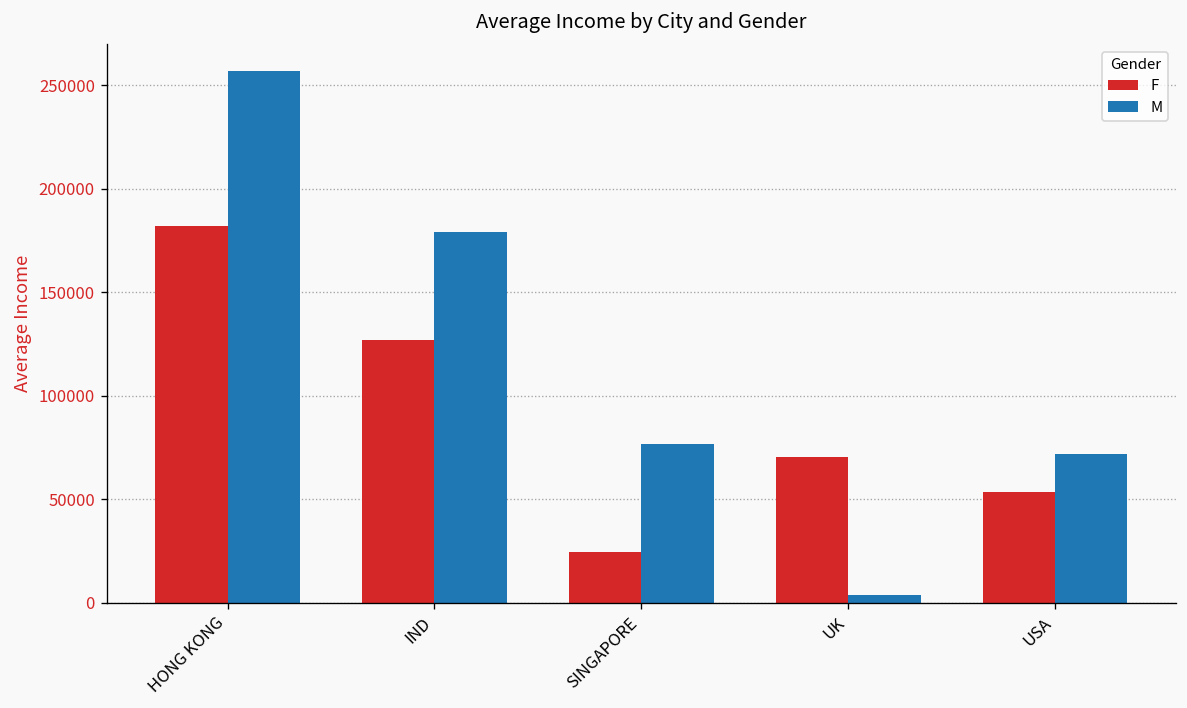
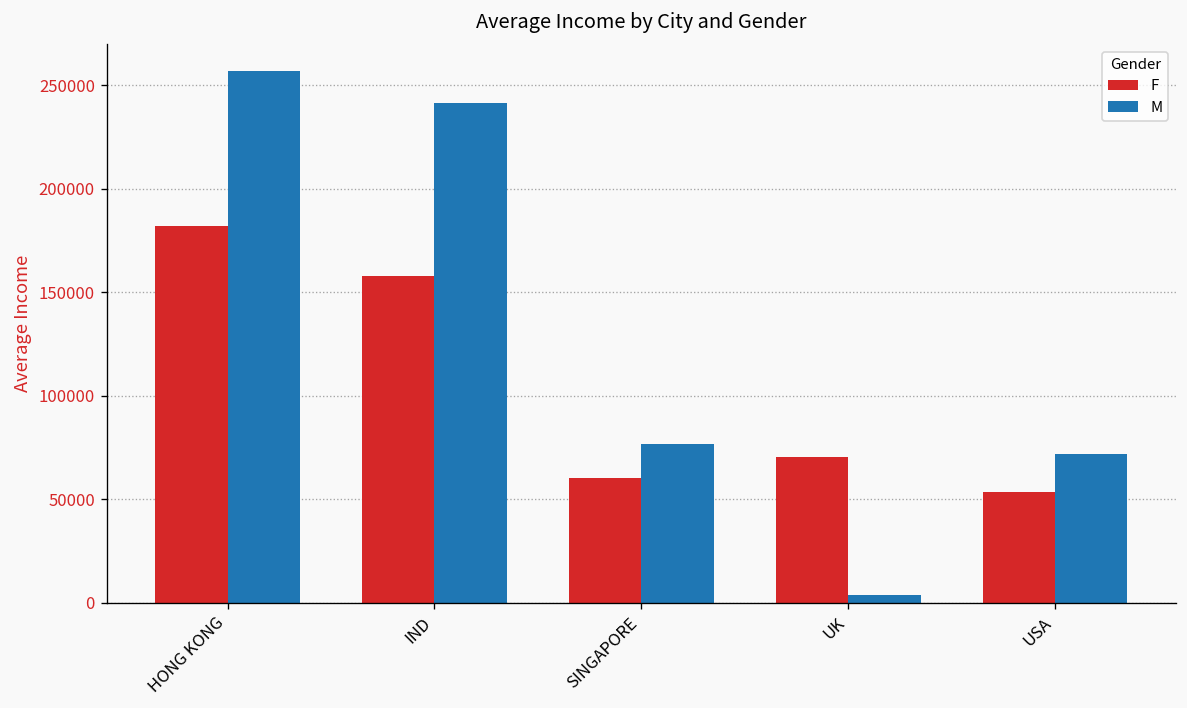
  {
    "F": {
      "HONG KONG": 182000,
-     "IND": 127000,
-     "SINGAPORE": 25000,
+     "IND": 158000,
+     "SINGAPORE": 60000,
      "UK": 71000,
      "USA": 54000
    },
    "M": {
      "HONG KONG": 257000,
-     "IND": 179000,
+     "IND": 241000,
      "SINGAPORE": 77000,
      "UK": 4000,
      "USA": 72000
    }
  }
